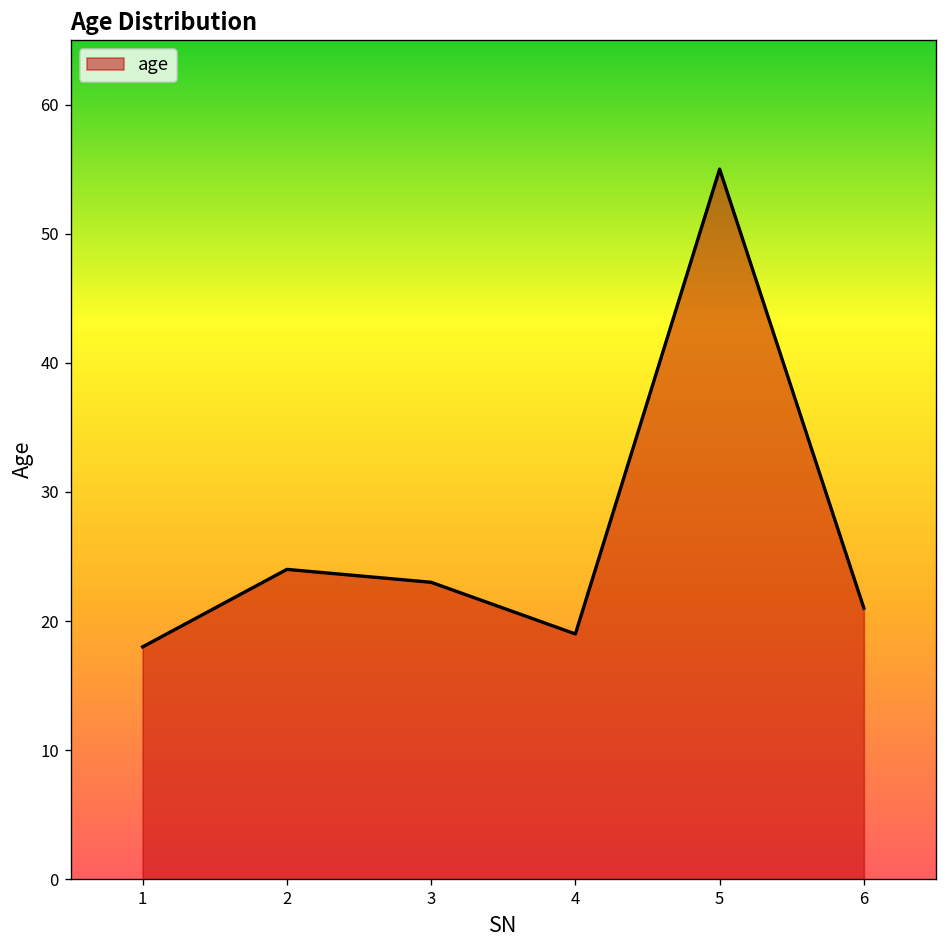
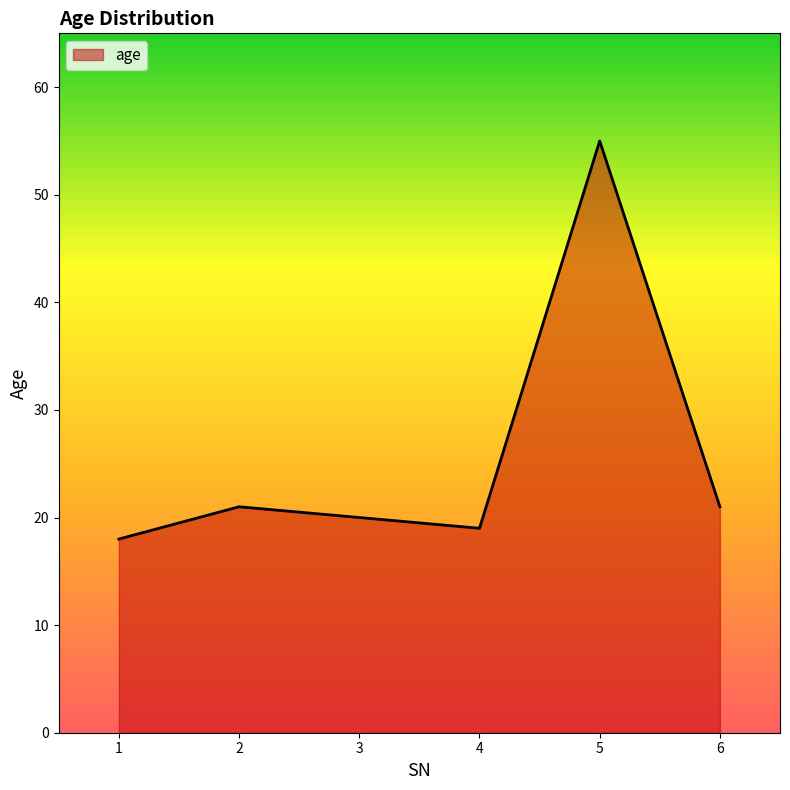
  {
    "1": 18,
-   "2": 24,
-   "3": 23,
+   "2": 21,
+   "3": 20,
    "4": 19,
    "5": 55,
    "6": 21
  }
